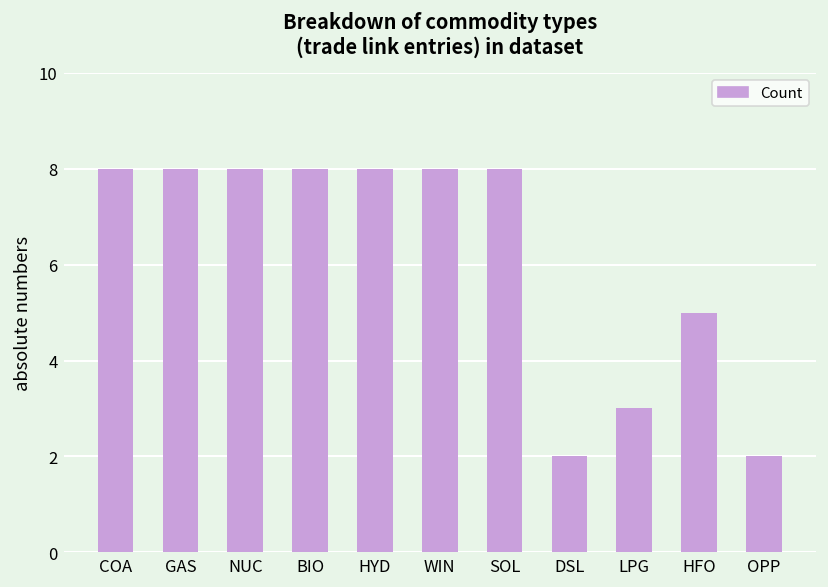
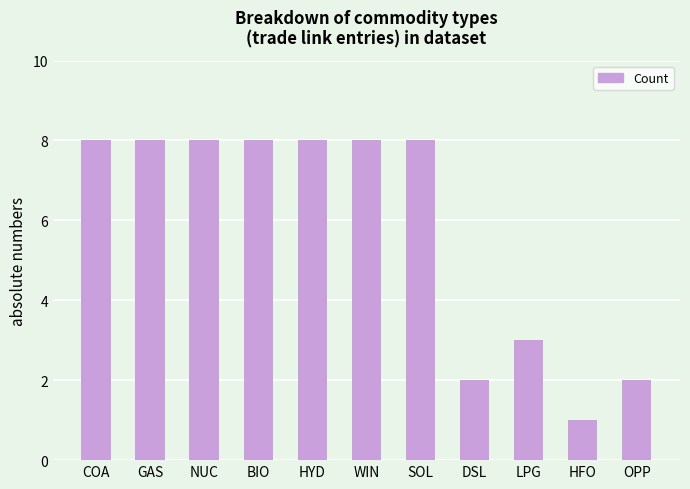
  {
    "COA": 8,
    "GAS": 8,
    "NUC": 8,
    "BIO": 8,
    "HYD": 8,
    "WIN": 8,
    "SOL": 8,
    "DSL": 2,
    "LPG": 3,
-   "HFO": 5,
+   "HFO": 1,
    "OPP": 2
  }
